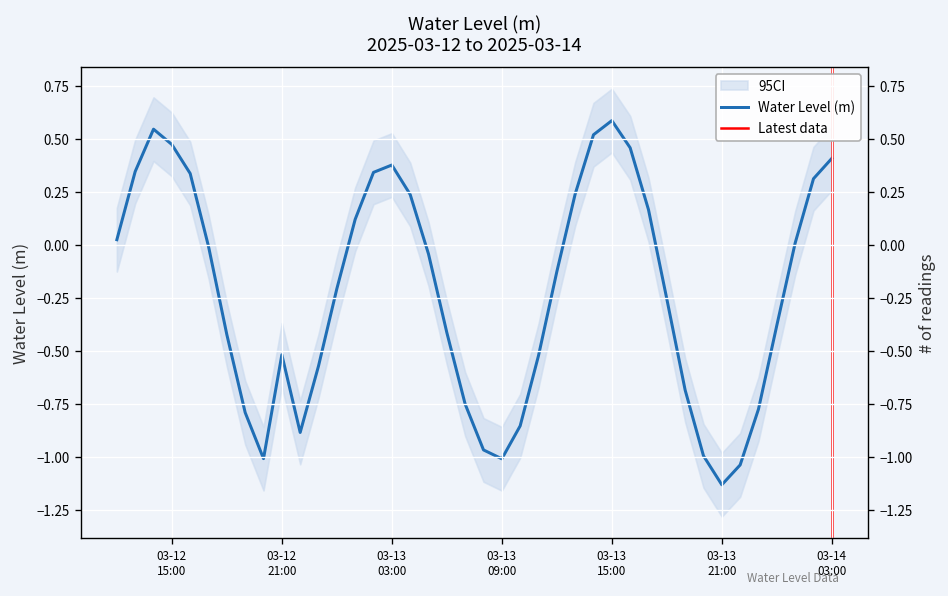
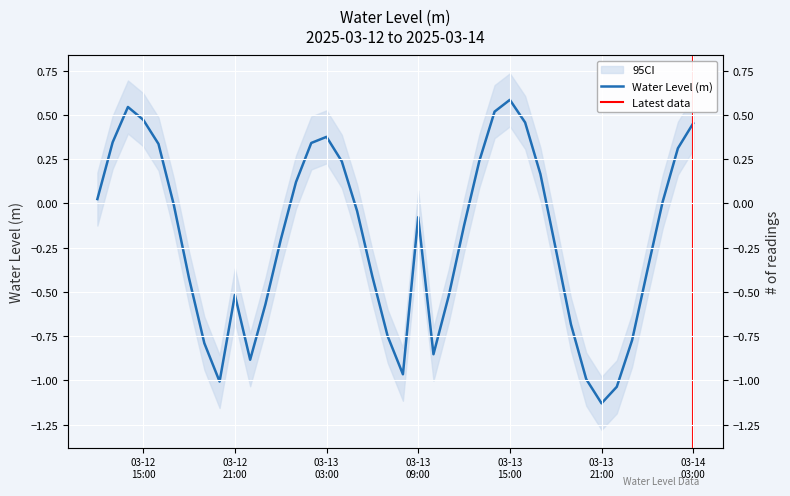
  {
    "Water Level (m)": {
      "03-12 15:00": 0.47,
      "03-12 21:00": -0.52,
      "03-13 03:00": 0.38,
-     "03-13 09:00": -1.01,
+     "03-13 09:00": -0.08,
      "03-13 15:00": 0.59,
      "03-13 21:00": -1.13,
-     "03-14 03:00": 0.41
+     "03-14 03:00": 0.45
    }
  }
